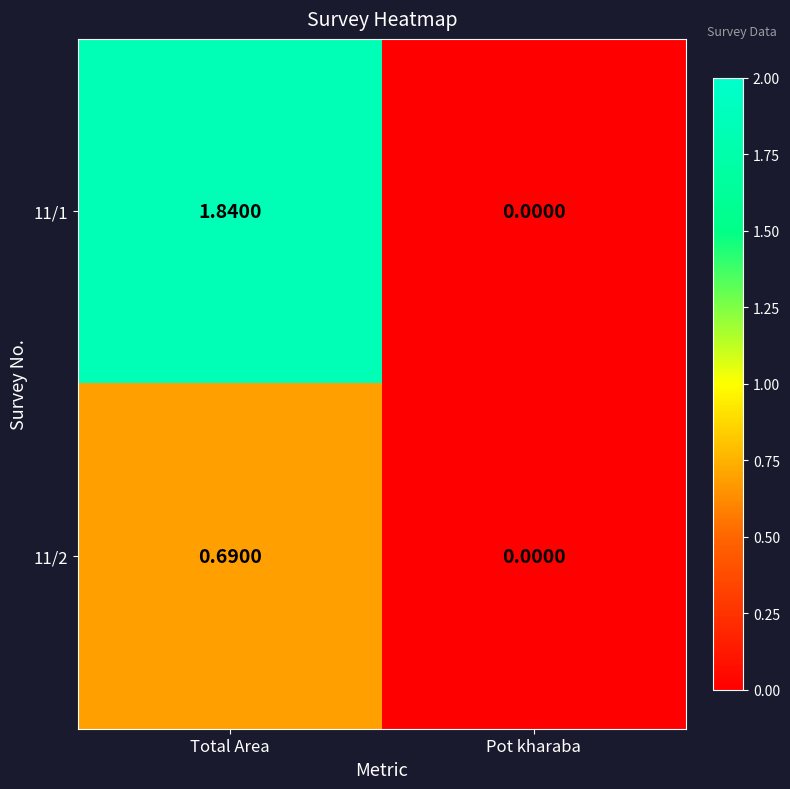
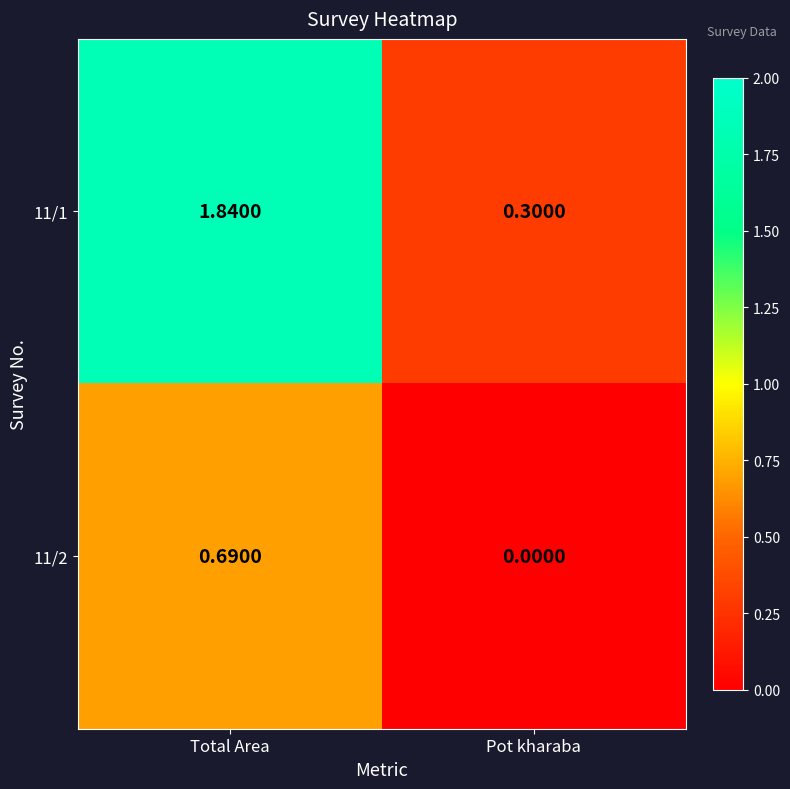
  {
    "11/1": {
      "Total Area": 1.8400,
-     "Pot kharaba": 0.0000
+     "Pot kharaba": 0.3000
    },
    "11/2": {
      "Total Area": 0.6900,
      "Pot kharaba": 0.0000
    }
  }
